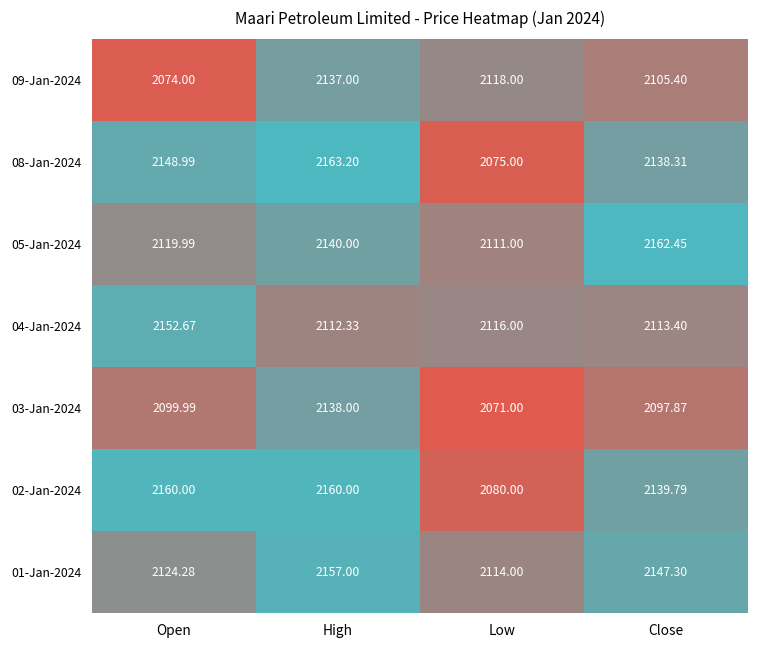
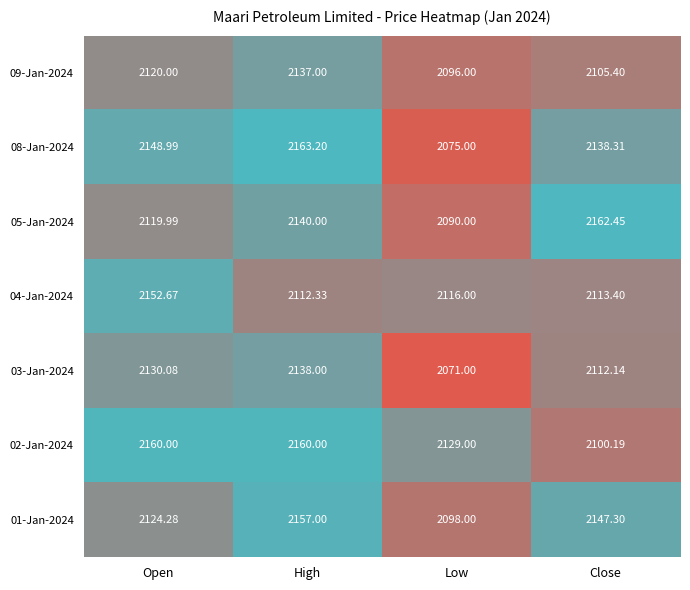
  {
    "09-Jan-2024": {
-     "Open": 2074.00,
+     "Open": 2120.00,
      "High": 2137.00,
-     "Low": 2118.00,
+     "Low": 2096.00,
      "Close": 2105.40
    },
    "08-Jan-2024": {
      "Open": 2148.99,
      "High": 2163.20,
      "Low": 2075.00,
      "Close": 2138.31
    },
    "05-Jan-2024": {
      "Open": 2119.99,
      "High": 2140.00,
-     "Low": 2111.00,
+     "Low": 2090.00,
      "Close": 2162.45
    },
    "04-Jan-2024": {
      "Open": 2152.67,
      "High": 2112.33,
      "Low": 2116.00,
      "Close": 2113.40
    },
    "03-Jan-2024": {
-     "Open": 2099.99,
+     "Open": 2130.08,
      "High": 2138.00,
      "Low": 2071.00,
-     "Close": 2097.87
+     "Close": 2112.14
    },
    "02-Jan-2024": {
      "Open": 2160.00,
      "High": 2160.00,
-     "Low": 2080.00,
-     "Close": 2139.79
+     "Low": 2129.00,
+     "Close": 2100.19
    },
    "01-Jan-2024": {
      "Open": 2124.28,
      "High": 2157.00,
-     "Low": 2114.00,
+     "Low": 2098.00,
      "Close": 2147.30
    }
  }
